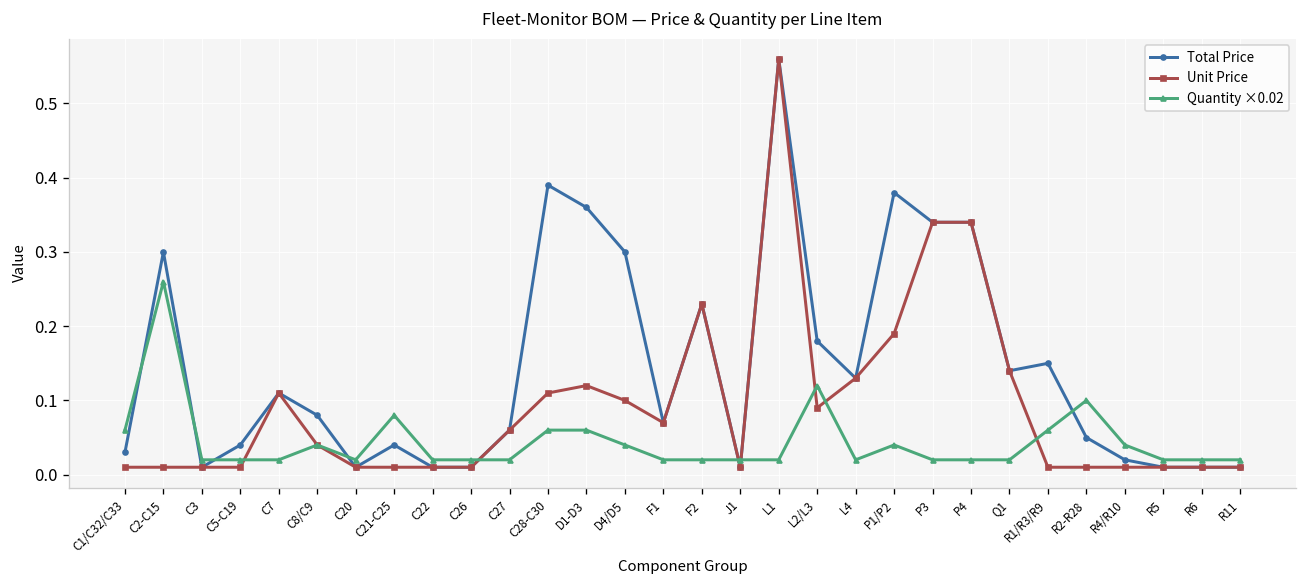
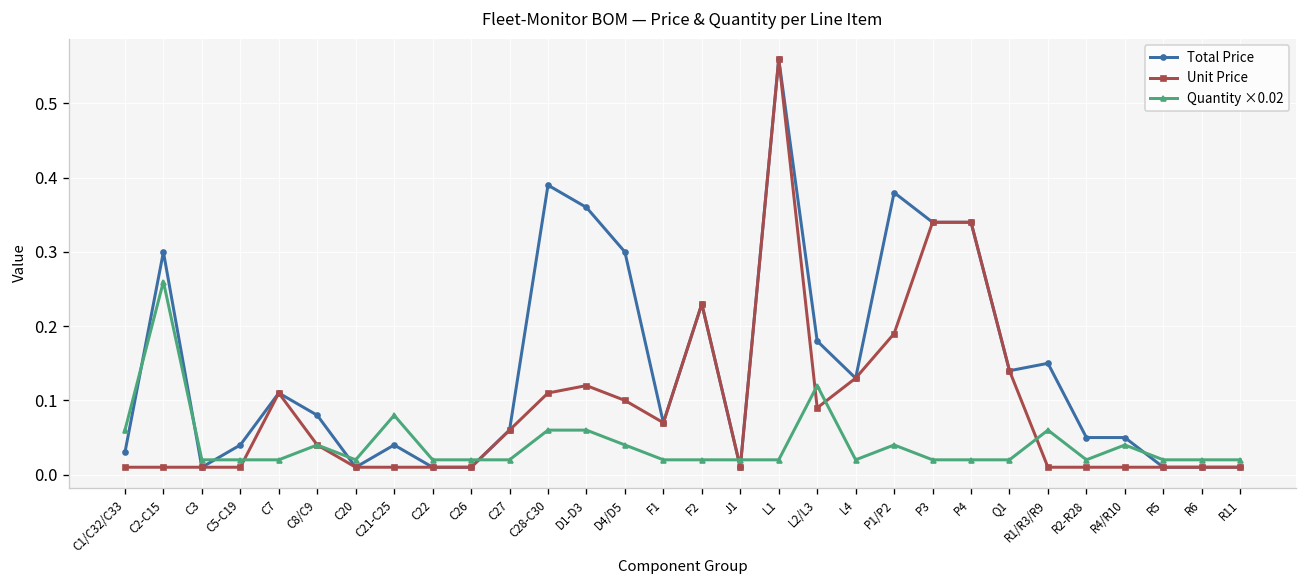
  {
    "Total Price": {
      "C1/C32/C33": 0.03,
      "C2-C15": 0.30,
      "C5-C19": 0.04,
      "C8/C9": 0.08,
      "C21-C25": 0.04,
      "C28-C30": 0.39,
      "D1-D3": 0.36,
      "D4/D5": 0.30,
      "L2/L3": 0.18,
      "P1/P2": 0.38,
      "R1/R3/R9": 0.15,
      "R2-R28": 0.05,
-     "R4/R10": 0.02
+     "R4/R10": 0.05
    },
    "Unit Price": {
      "C1/C32/C33": 0.01,
      "C2-C15": 0.01,
      "C5-C19": 0.01,
      "C21-C25": 0.01,
      "C28-C30": 0.11,
      "D1-D3": 0.12,
      "D4/D5": 0.10,
      "L2/L3": 0.09,
      "P1/P2": 0.19,
      "R1/R3/R9": 0.01,
      "R2-R28": 0.01,
      "R4/R10": 0.01
    },
    "Quantity ×0.02": {
      "C1/C32/C33": 0.06,
      "C2-C15": 0.26,
      "C3": 0.02,
      "C5-C19": 0.02,
      "C7": 0.02,
      "C20": 0.02,
      "C21-C25": 0.08,
      "C22": 0.02,
      "C26": 0.02,
      "C27": 0.02,
      "C28-C30": 0.06,
      "D1-D3": 0.06,
      "D4/D5": 0.04,
      "F1": 0.02,
      "F2": 0.02,
      "J1": 0.02,
      "L1": 0.02,
      "L2/L3": 0.12,
      "L4": 0.02,
      "P1/P2": 0.04,
      "P3": 0.02,
      "P4": 0.02,
      "Q1": 0.02,
      "R1/R3/R9": 0.06,
-     "R2-R28": 0.10,
+     "R2-R28": 0.02,
      "R4/R10": 0.04,
      "R5": 0.02,
      "R6": 0.02,
      "R11": 0.02
    }
  }
